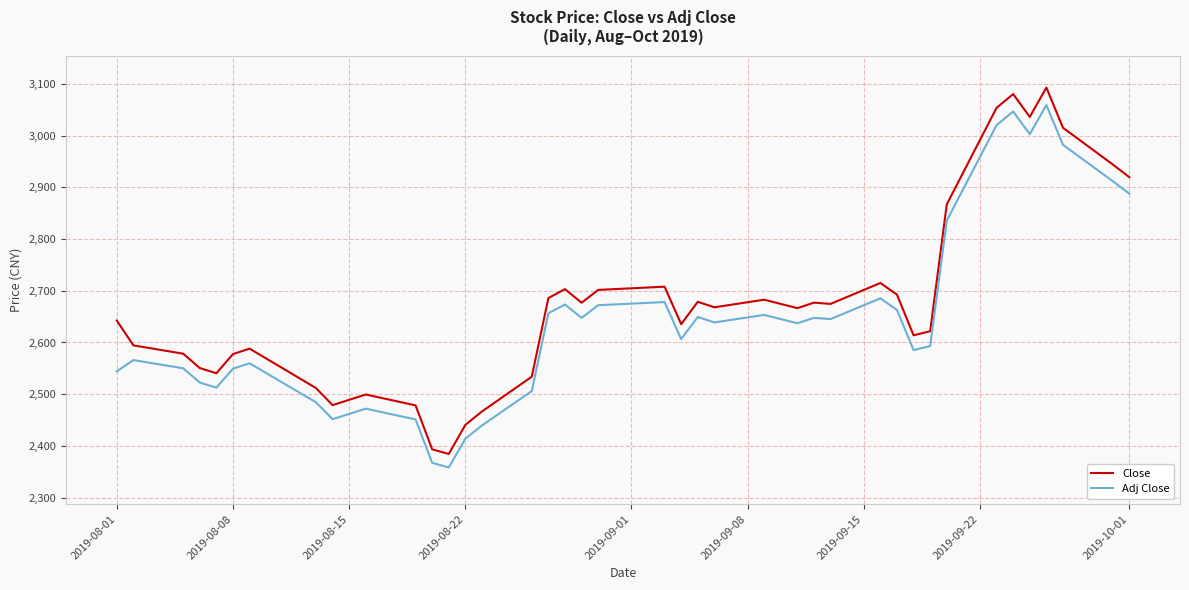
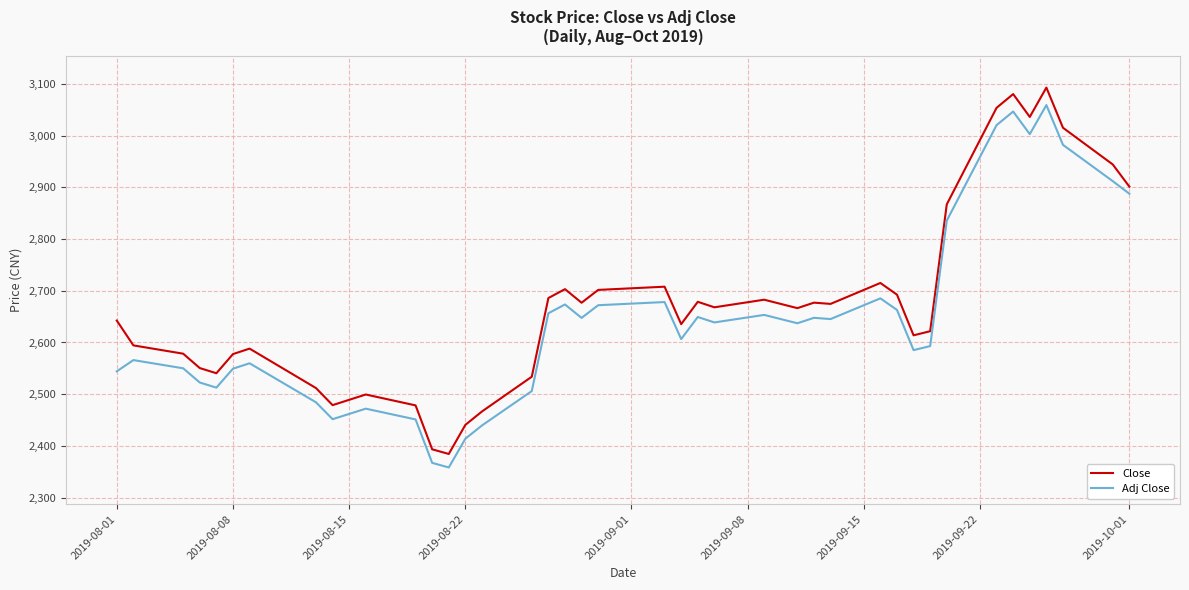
  {
    "Close": {
      "2019-08-01": "2,640",
      "2019-08-08": "2,580",
      "2019-08-22": "2,440",
-     "2019-10-01": "2,920"
+     "2019-10-01": "2,900"
    },
    "Adj Close": {
      "2019-08-01": "2,540",
      "2019-08-08": "2,550",
      "2019-08-22": "2,410",
      "2019-10-01": "2,890"
    }
  }
